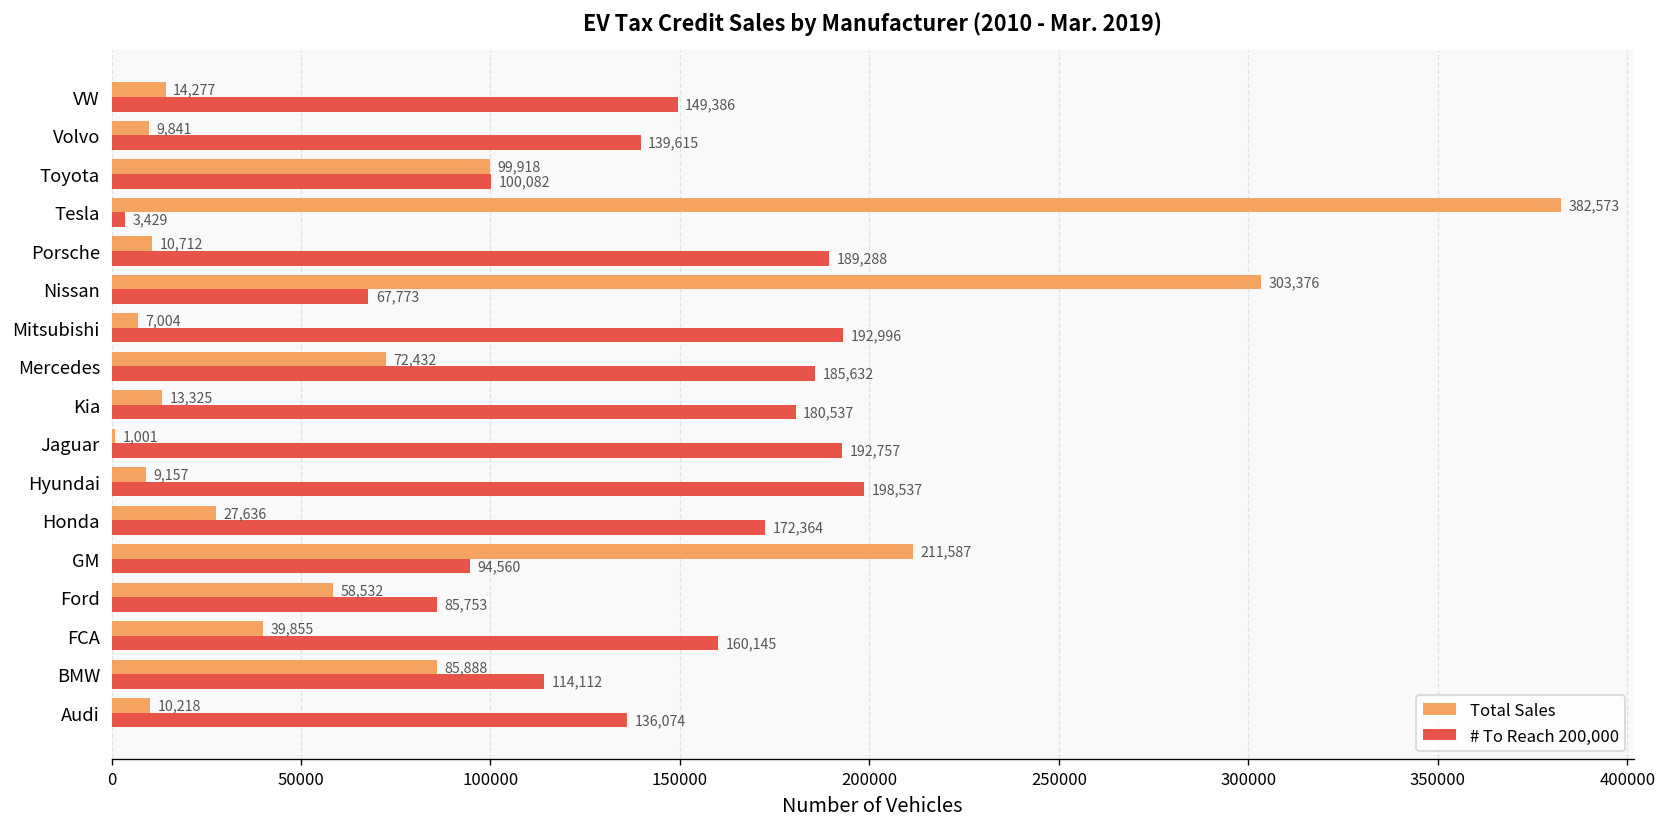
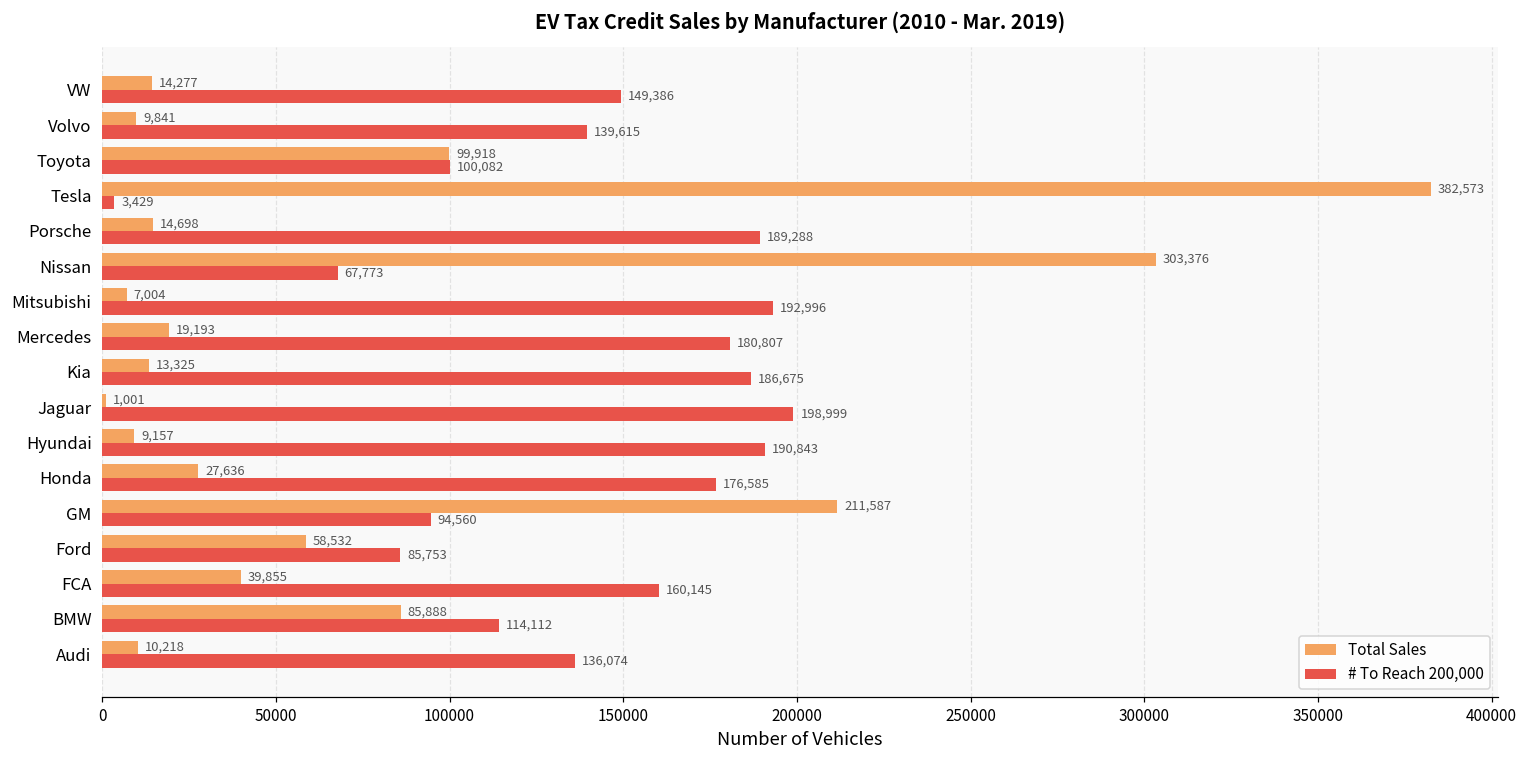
  {
    "Total Sales": {
      "VW": "14,277",
      "Volvo": "9,841",
      "Toyota": "99,918",
      "Tesla": "382,573",
-     "Porsche": "10,712",
+     "Porsche": "14,698",
      "Nissan": "303,376",
      "Mitsubishi": "7,004",
-     "Mercedes": "72,432",
+     "Mercedes": "19,193",
      "Kia": "13,325",
      "Jaguar": "1,001",
      "Hyundai": "9,157",
      "Honda": "27,636",
      "GM": "211,587",
      "Ford": "58,532",
      "FCA": "39,855",
      "BMW": "85,888",
      "Audi": "10,218"
    },
    "# To Reach 200,000": {
      "VW": "149,386",
      "Volvo": "139,615",
      "Toyota": "100,082",
      "Tesla": "3,429",
      "Porsche": "189,288",
      "Nissan": "67,773",
      "Mitsubishi": "192,996",
-     "Mercedes": "185,632",
-     "Kia": "180,537",
-     "Jaguar": "192,757",
-     "Hyundai": "198,537",
-     "Honda": "172,364",
+     "Mercedes": "180,807",
+     "Kia": "186,675",
+     "Jaguar": "198,999",
+     "Hyundai": "190,843",
+     "Honda": "176,585",
      "GM": "94,560",
      "Ford": "85,753",
      "FCA": "160,145",
      "BMW": "114,112",
      "Audi": "136,074"
    }
  }
